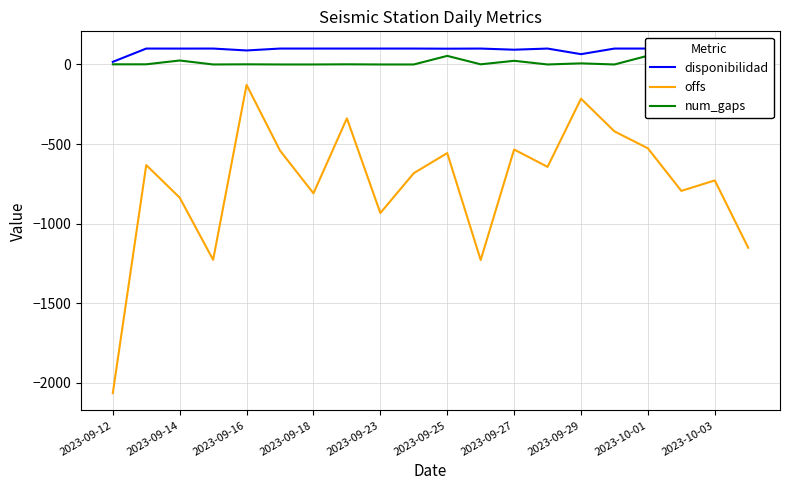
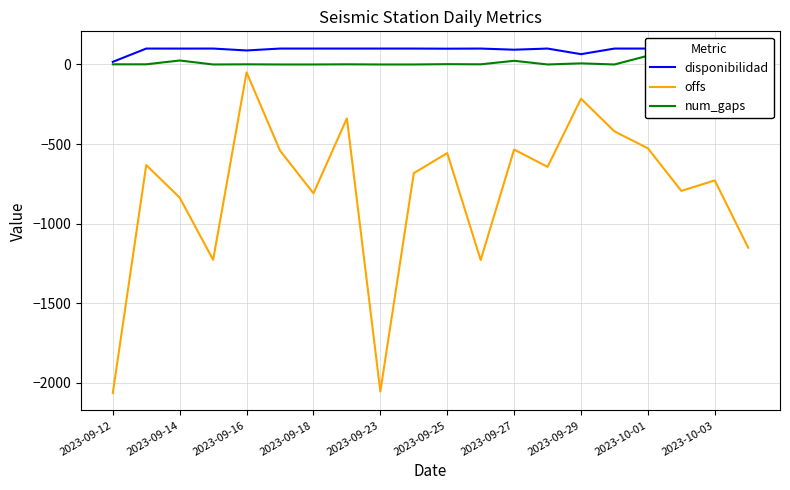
  {
    "disponibilidad": {
      "2023-09-14": 100,
      "2023-09-16": 90,
      "2023-09-18": 100,
      "2023-09-23": 100,
      "2023-09-25": 100,
      "2023-09-27": 90,
      "2023-09-29": 60
    },
    "offs": {
      "2023-09-12": -2070,
      "2023-09-14": -840,
-     "2023-09-16": -130,
+     "2023-09-16": -50,
      "2023-09-18": -810,
-     "2023-09-23": -930,
+     "2023-09-23": -2060,
      "2023-09-25": -560,
      "2023-09-27": -530,
      "2023-09-29": -220,
      "2023-10-01": -530,
      "2023-10-03": -730
    },
    "num_gaps": {
      "2023-09-14": 30,
      "2023-09-16": 0,
      "2023-09-18": 0,
      "2023-09-23": 0,
-     "2023-09-25": 50,
+     "2023-09-25": 0,
      "2023-09-27": 20,
      "2023-09-29": 10
    }
  }
